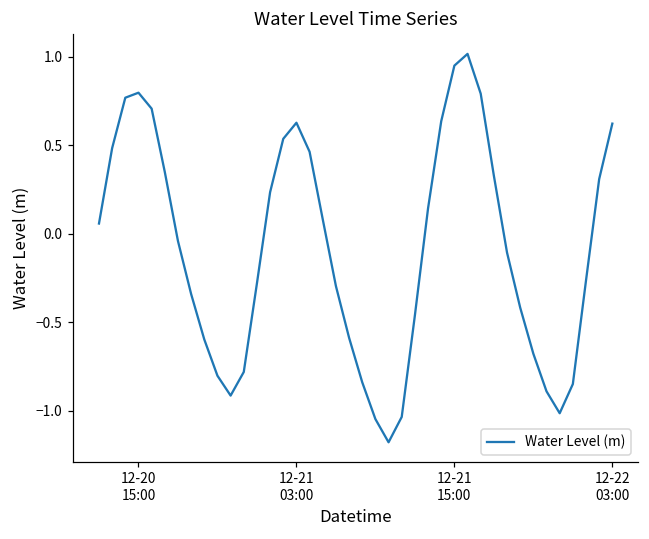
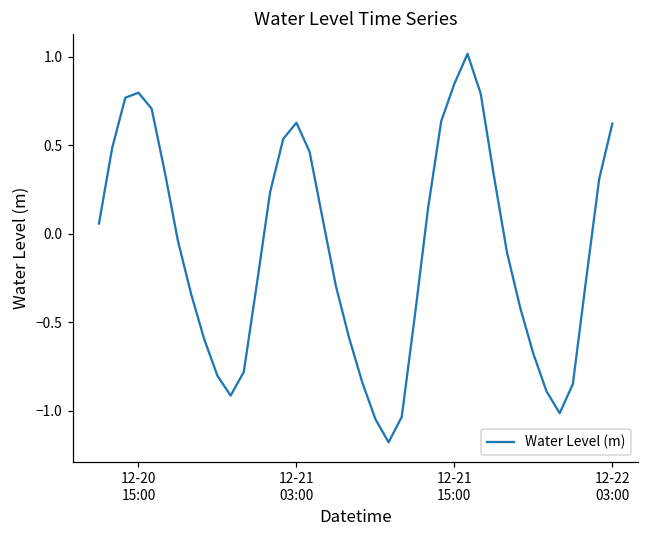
  {
    "12-20 15:00": 0.80,
    "12-21 03:00": 0.63,
-   "12-21 15:00": 0.95,
+   "12-21 15:00": 0.85,
    "12-22 03:00": 0.62
  }
